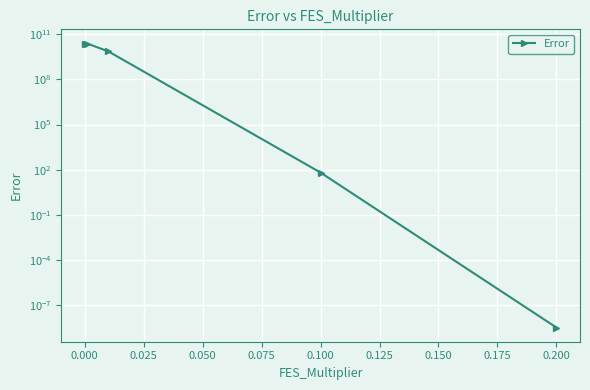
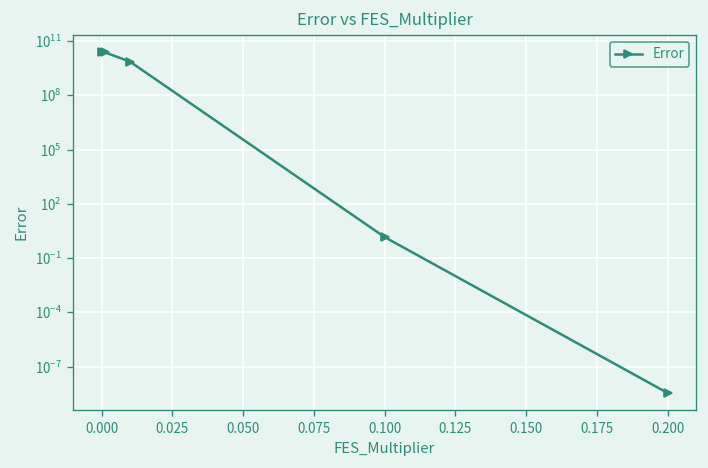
  {
    "0.000": 20000000000,
-   "0.100": 70,
+   "0.100": 1,
    "0.200": 0.000000003
  }
